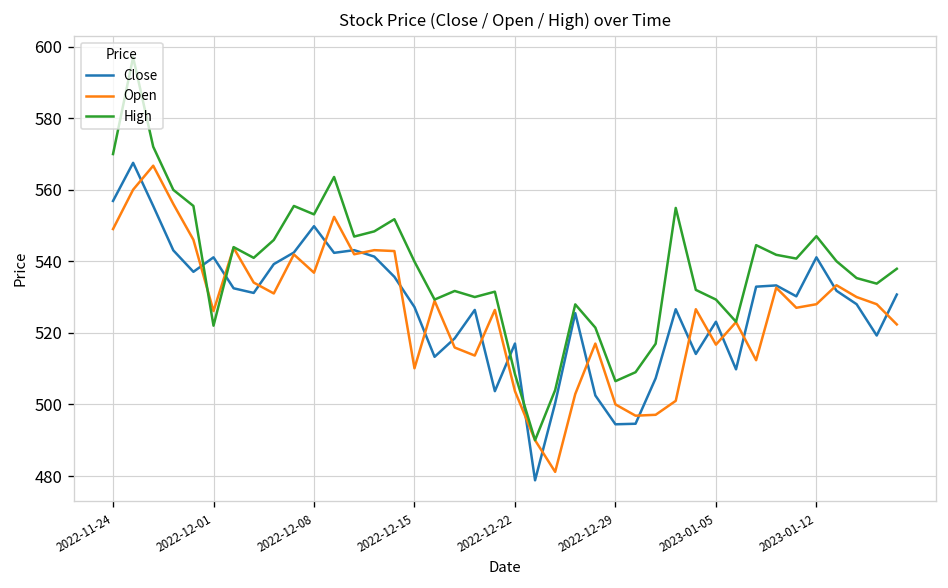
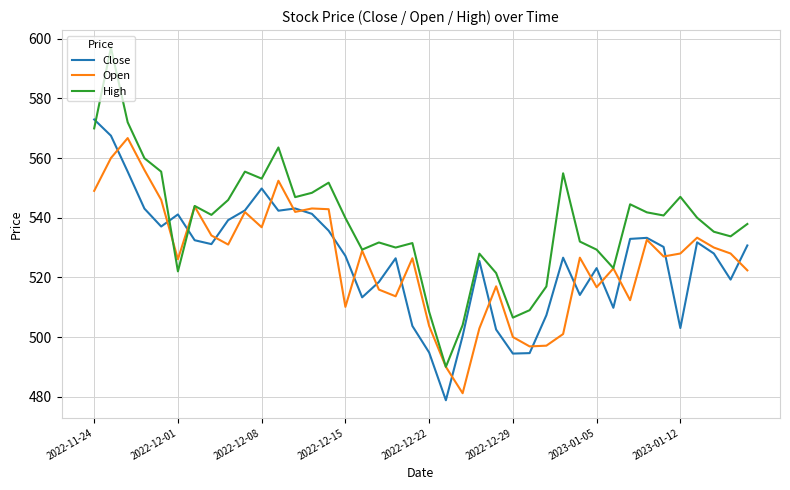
  {
    "Close": {
-     "2022-11-24": 557,
+     "2022-11-24": 573,
      "2022-12-01": 541,
      "2022-12-08": 550,
      "2022-12-15": 527,
-     "2022-12-22": 517,
+     "2022-12-22": 495,
      "2022-12-29": 494,
      "2023-01-05": 523,
-     "2023-01-12": 541
+     "2023-01-12": 503
    },
    "Open": {
      "2022-11-24": 549,
      "2022-12-01": 526,
      "2022-12-08": 537,
      "2022-12-15": 510,
      "2022-12-22": 504,
      "2022-12-29": 500,
      "2023-01-05": 517,
      "2023-01-12": 528
    },
    "High": {
      "2022-11-24": 570,
      "2022-12-01": 522,
      "2022-12-08": 553,
      "2022-12-15": 540,
      "2022-12-22": 508,
      "2022-12-29": 507,
      "2023-01-05": 529,
      "2023-01-12": 547
    }
  }
